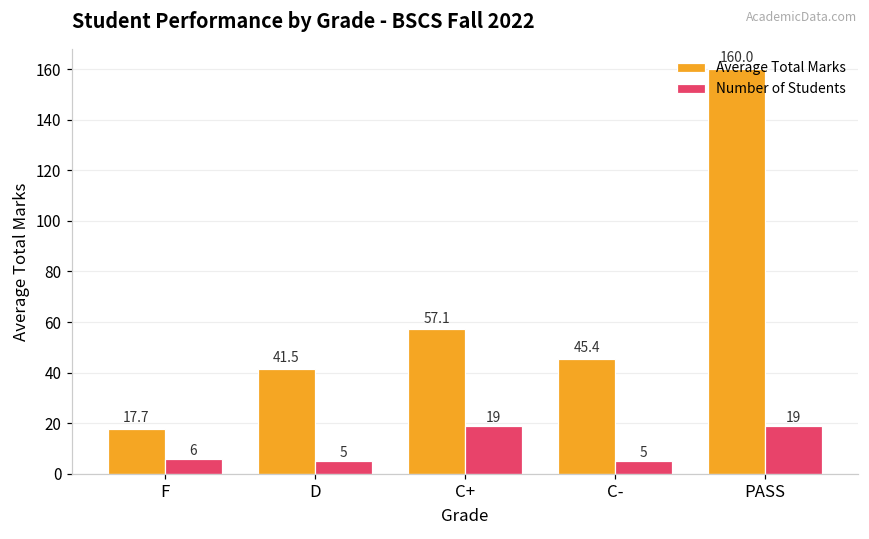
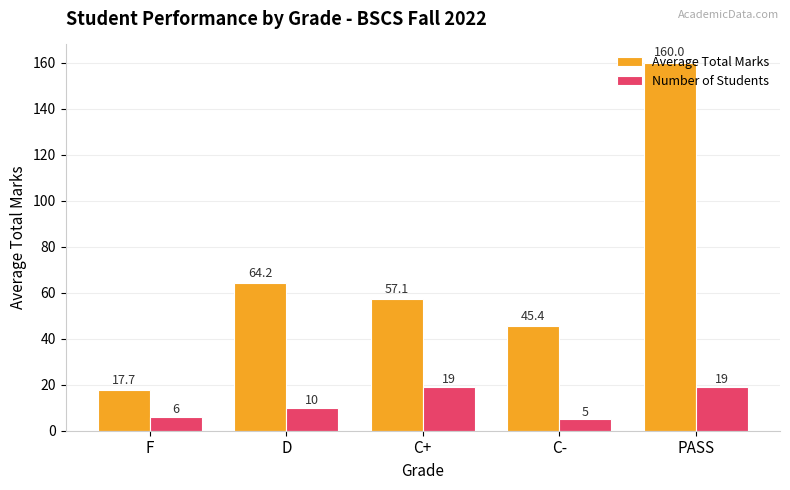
  {
    "Average Total Marks": {
      "F": 17.7,
-     "D": 41.5,
+     "D": 64.2,
      "C+": 57.1,
      "C-": 45.4,
      "PASS": 160.0
    },
    "Number of Students": {
      "F": 6,
-     "D": 5,
+     "D": 10,
      "C+": 19,
      "C-": 5,
      "PASS": 19
    }
  }
